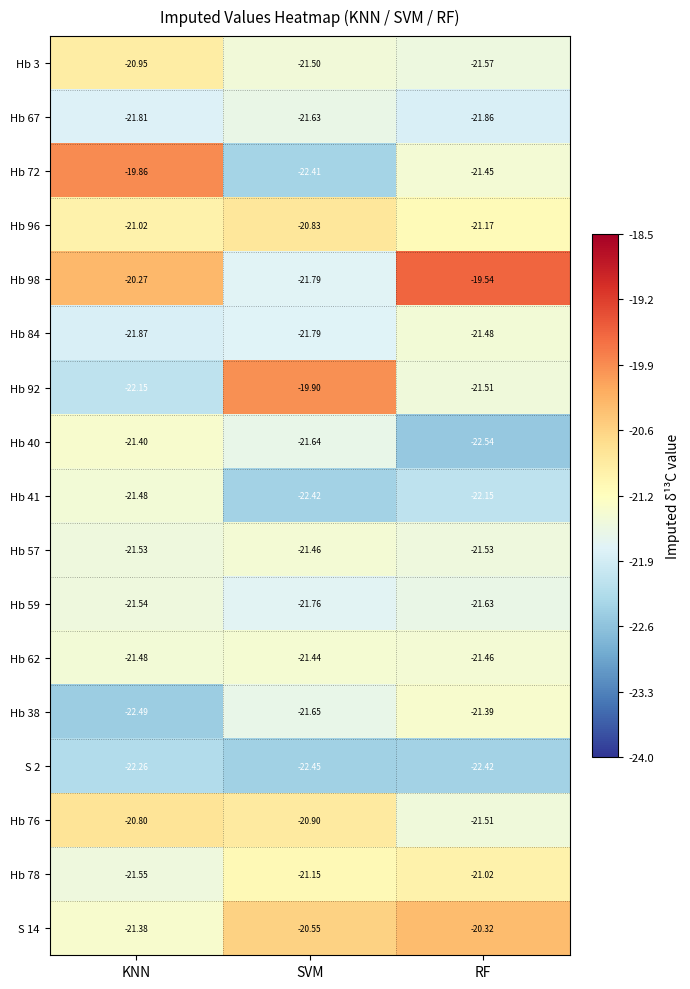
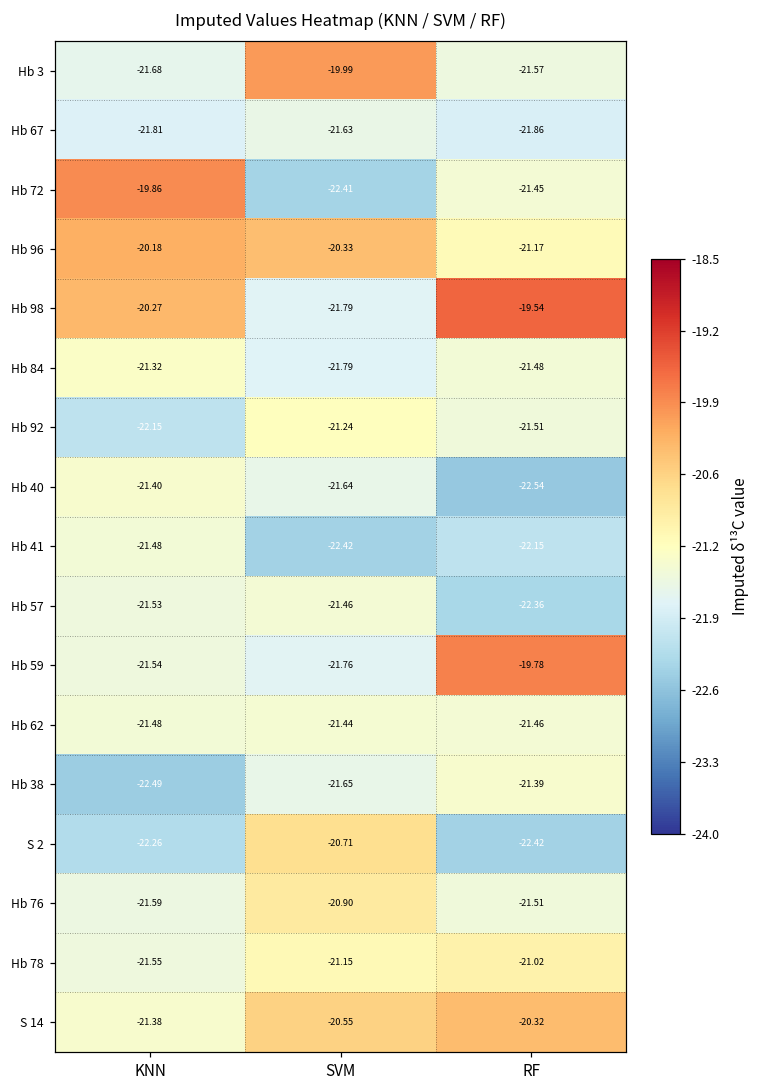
  {
    "Hb 3": {
-     "KNN": -20.95,
-     "SVM": -21.50,
+     "KNN": -21.68,
+     "SVM": -19.99,
      "RF": -21.57
    },
    "Hb 67": {
      "KNN": -21.81,
      "SVM": -21.63,
      "RF": -21.86
    },
    "Hb 72": {
      "KNN": -19.86,
      "SVM": -22.41,
      "RF": -21.45
    },
    "Hb 96": {
-     "KNN": -21.02,
-     "SVM": -20.83,
+     "KNN": -20.18,
+     "SVM": -20.33,
      "RF": -21.17
    },
    "Hb 98": {
      "KNN": -20.27,
      "SVM": -21.79,
      "RF": -19.54
    },
    "Hb 84": {
-     "KNN": -21.87,
+     "KNN": -21.32,
      "SVM": -21.79,
      "RF": -21.48
    },
    "Hb 92": {
      "KNN": -22.15,
-     "SVM": -19.90,
+     "SVM": -21.24,
      "RF": -21.51
    },
    "Hb 40": {
      "KNN": -21.40,
      "SVM": -21.64,
      "RF": -22.54
    },
    "Hb 41": {
      "KNN": -21.48,
      "SVM": -22.42,
      "RF": -22.15
    },
    "Hb 57": {
      "KNN": -21.53,
      "SVM": -21.46,
-     "RF": -21.53
+     "RF": -22.36
    },
    "Hb 59": {
      "KNN": -21.54,
      "SVM": -21.76,
-     "RF": -21.63
+     "RF": -19.78
    },
    "Hb 62": {
      "KNN": -21.48,
      "SVM": -21.44,
      "RF": -21.46
    },
    "Hb 38": {
      "KNN": -22.49,
      "SVM": -21.65,
      "RF": -21.39
    },
    "S 2": {
      "KNN": -22.26,
-     "SVM": -22.45,
+     "SVM": -20.71,
      "RF": -22.42
    },
    "Hb 76": {
-     "KNN": -20.80,
+     "KNN": -21.59,
      "SVM": -20.90,
      "RF": -21.51
    },
    "Hb 78": {
      "KNN": -21.55,
      "SVM": -21.15,
      "RF": -21.02
    },
    "S 14": {
      "KNN": -21.38,
      "SVM": -20.55,
      "RF": -20.32
    }
  }
